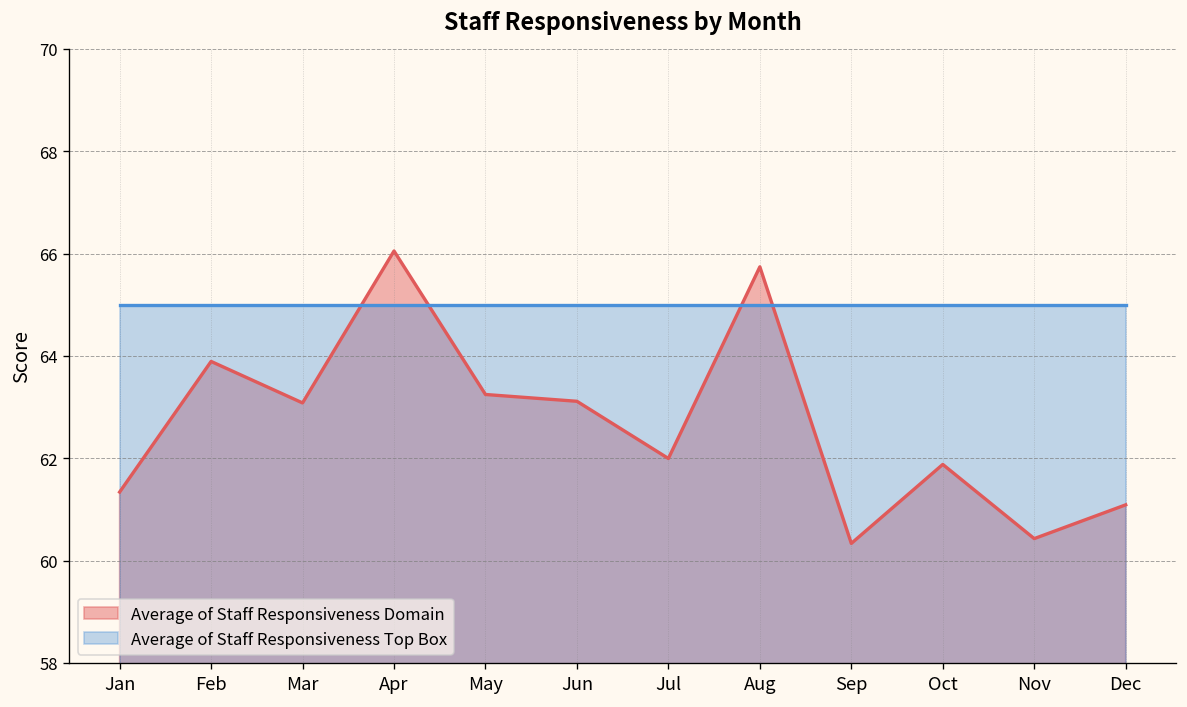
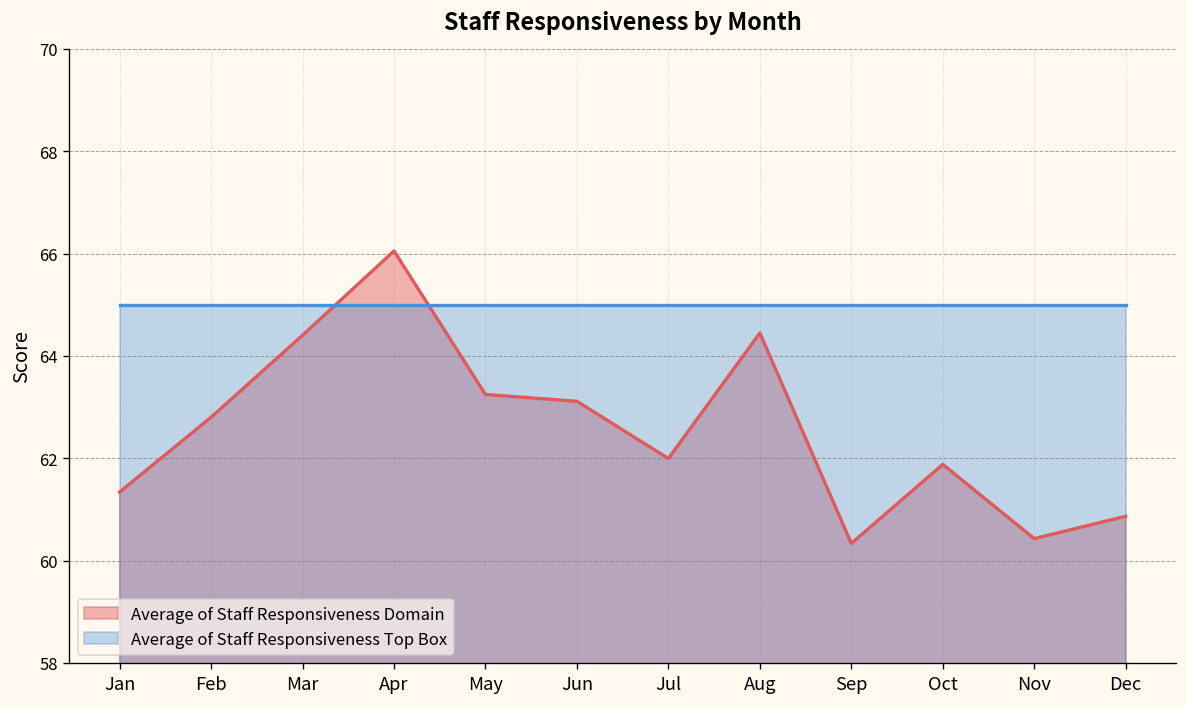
  {
    "Average of Staff Responsiveness Domain": {
      "Jan": 61.3,
-     "Feb": 63.9,
-     "Mar": 63.1,
+     "Feb": 62.8,
+     "Mar": 64.4,
      "Apr": 66.1,
      "May": 63.2,
      "Jun": 63.1,
      "Jul": 62.0,
-     "Aug": 65.7,
+     "Aug": 64.4,
      "Sep": 60.3,
      "Oct": 61.9,
      "Nov": 60.4,
-     "Dec": 61.1
+     "Dec": 60.9
    },
    "Average of Staff Responsiveness Top Box": {
      "Jan": 65.0,
      "Feb": 65.0,
      "Mar": 65.0,
      "Apr": 65.0,
      "May": 65.0,
      "Jun": 65.0,
      "Jul": 65.0,
      "Aug": 65.0,
      "Sep": 65.0,
      "Oct": 65.0,
      "Nov": 65.0,
      "Dec": 65.0
    }
  }
